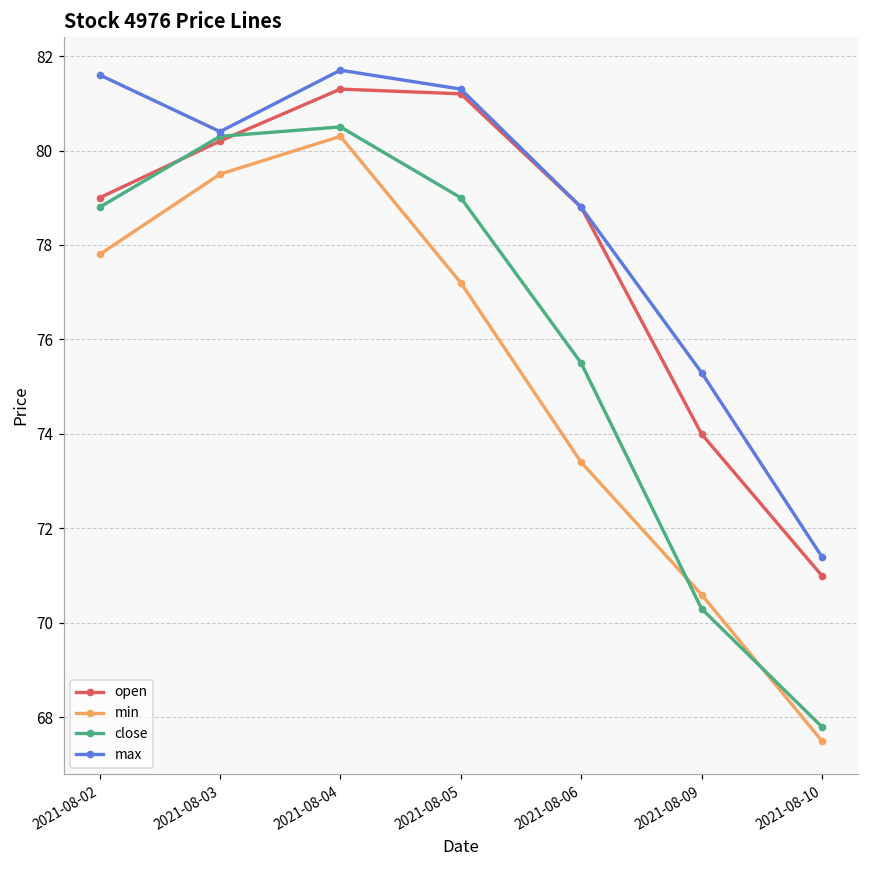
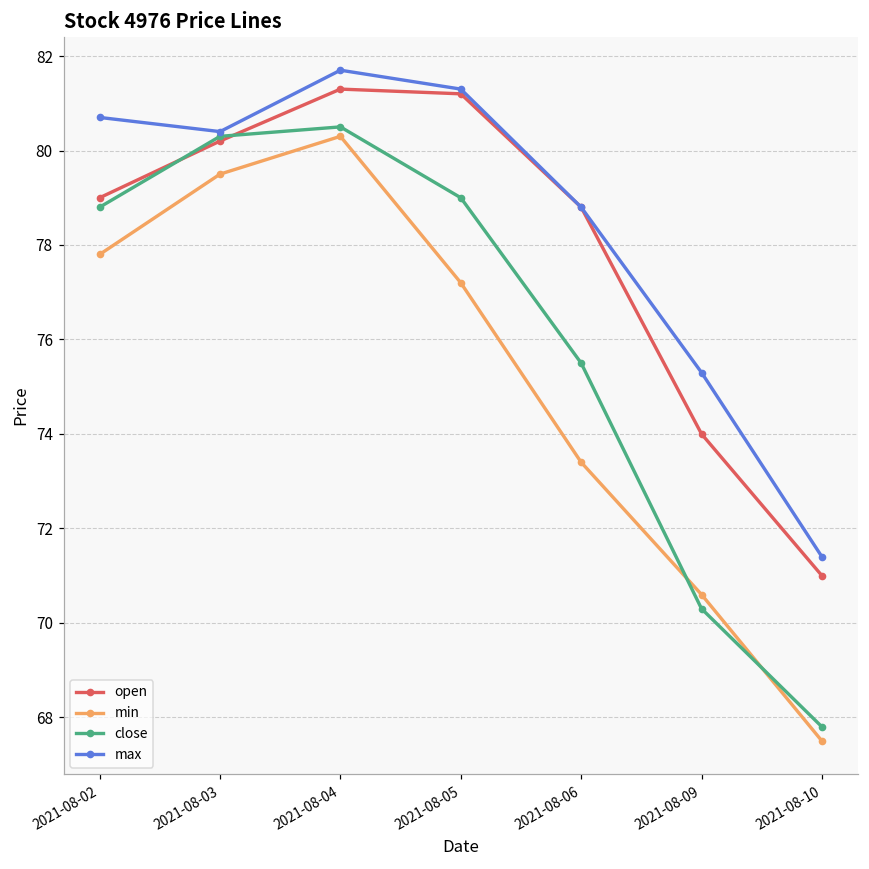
  {
    "open": {
      "2021-08-02": 79.0,
      "2021-08-03": 80.2,
      "2021-08-04": 81.3,
      "2021-08-05": 81.2,
      "2021-08-09": 74.0,
      "2021-08-10": 71.0
    },
    "min": {
      "2021-08-02": 77.8,
      "2021-08-03": 79.5,
      "2021-08-04": 80.3,
      "2021-08-05": 77.2,
      "2021-08-06": 73.4,
      "2021-08-09": 70.6,
      "2021-08-10": 67.5
    },
    "close": {
      "2021-08-02": 78.8,
      "2021-08-03": 80.3,
      "2021-08-04": 80.5,
      "2021-08-05": 79.0,
      "2021-08-06": 75.5,
      "2021-08-09": 70.3,
      "2021-08-10": 67.8
    },
    "max": {
-     "2021-08-02": 81.6,
+     "2021-08-02": 80.7,
      "2021-08-03": 80.4,
      "2021-08-04": 81.7,
      "2021-08-05": 81.3,
      "2021-08-09": 75.3,
      "2021-08-10": 71.4
    }
  }
